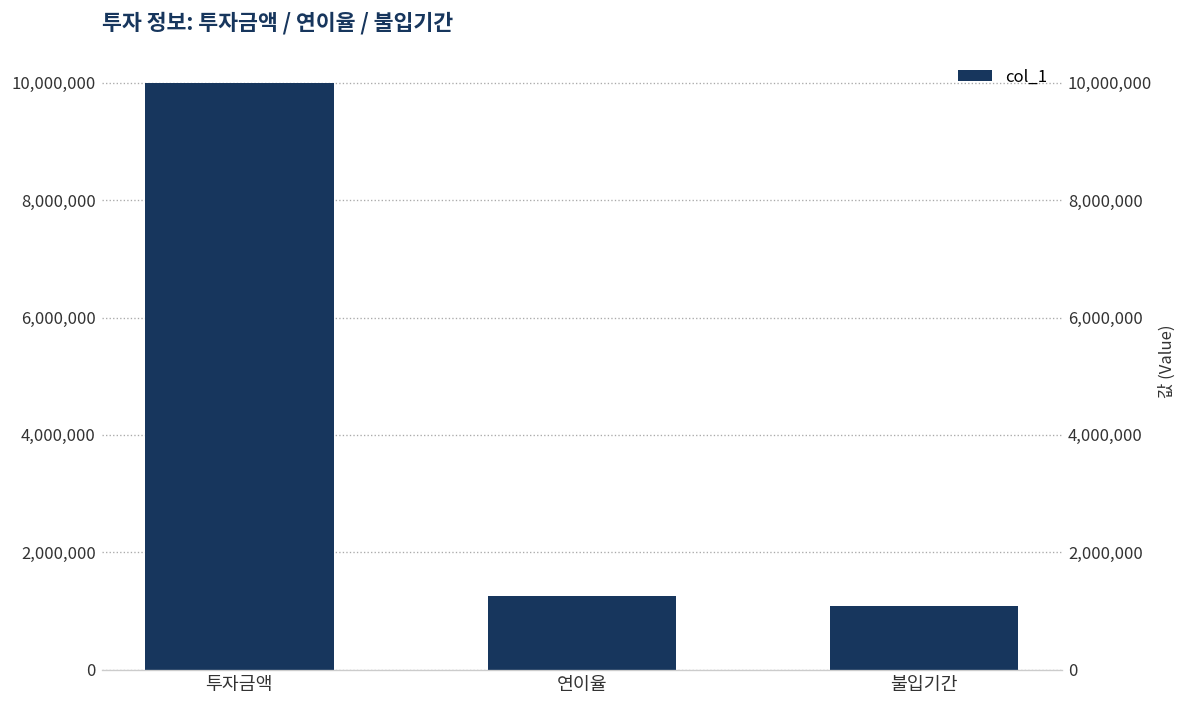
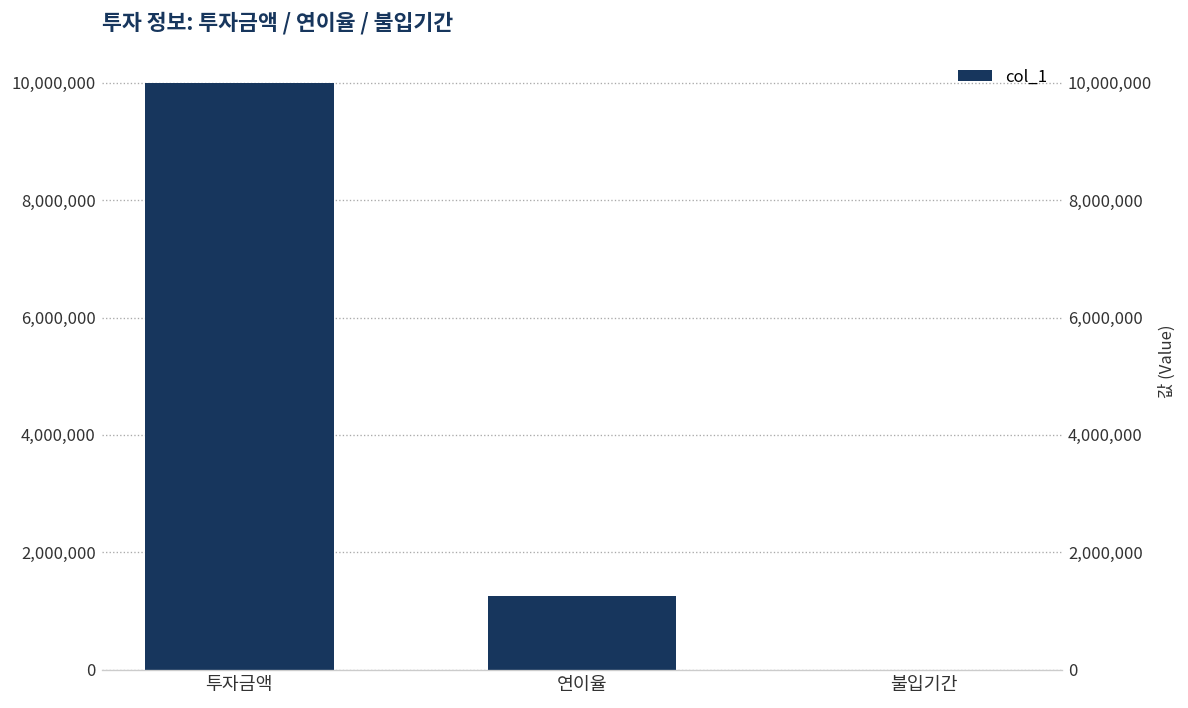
  {
    "투자금액": "10,000,000",
    "연이율": "1,300,000",
-   "불입기간": "1,100,000"
+   "불입기간": "0"
  }
